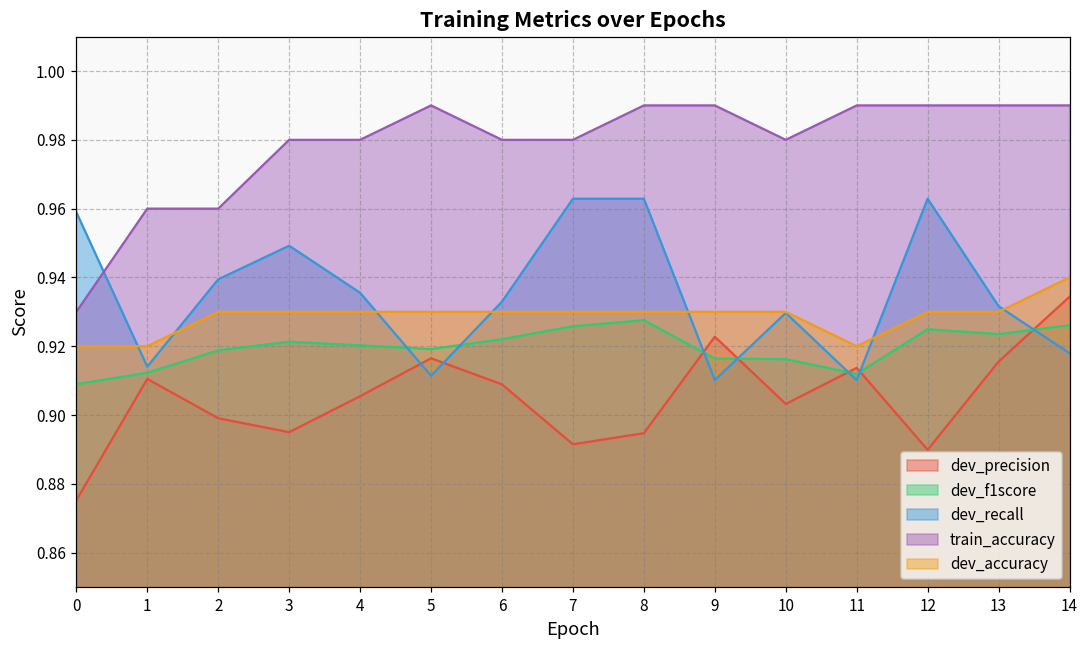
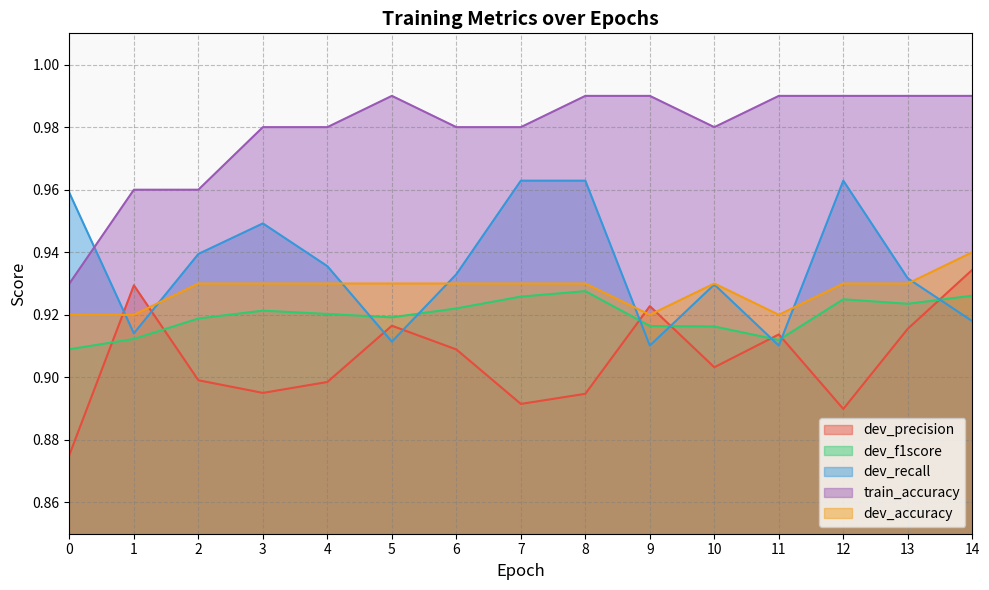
  {
    "dev_precision": {
      "0": 0.875,
-     "1": 0.911,
+     "1": 0.929,
      "2": 0.899,
      "3": 0.895,
-     "4": 0.905,
+     "4": 0.899,
      "5": 0.917,
      "6": 0.909,
      "7": 0.892,
      "8": 0.895,
      "9": 0.923,
      "10": 0.903,
      "11": 0.914,
      "12": 0.890,
      "13": 0.916,
      "14": 0.934
    },
    "dev_f1score": {
      "0": 0.909,
      "1": 0.912,
      "2": 0.919,
      "3": 0.921,
      "4": 0.920,
      "5": 0.919,
      "6": 0.922,
      "7": 0.926,
      "8": 0.928,
      "9": 0.916,
      "10": 0.916,
      "11": 0.912,
      "12": 0.925,
      "13": 0.924,
      "14": 0.926
    },
    "dev_recall": {
      "0": 0.959,
      "1": 0.914,
      "2": 0.939,
      "3": 0.949,
      "4": 0.936,
      "5": 0.911,
      "6": 0.933,
      "7": 0.963,
      "8": 0.963,
      "9": 0.910,
      "11": 0.910,
      "12": 0.963,
      "13": 0.932,
      "14": 0.918
    },
    "train_accuracy": {
      "0": 0.930,
      "1": 0.960,
      "2": 0.960,
      "3": 0.980,
      "4": 0.980,
      "5": 0.990,
      "6": 0.980,
      "7": 0.980,
      "8": 0.990,
      "9": 0.990,
      "10": 0.980,
      "11": 0.990,
      "12": 0.990,
      "13": 0.990,
      "14": 0.990
    },
    "dev_accuracy": {
      "0": 0.92,
      "1": 0.92,
      "2": 0.93,
      "3": 0.93,
      "4": 0.93,
      "5": 0.93,
      "6": 0.93,
      "7": 0.93,
      "8": 0.93,
-     "9": 0.93,
+     "9": 0.92,
      "11": 0.92,
      "12": 0.93,
      "13": 0.93,
      "14": 0.94
    }
  }
